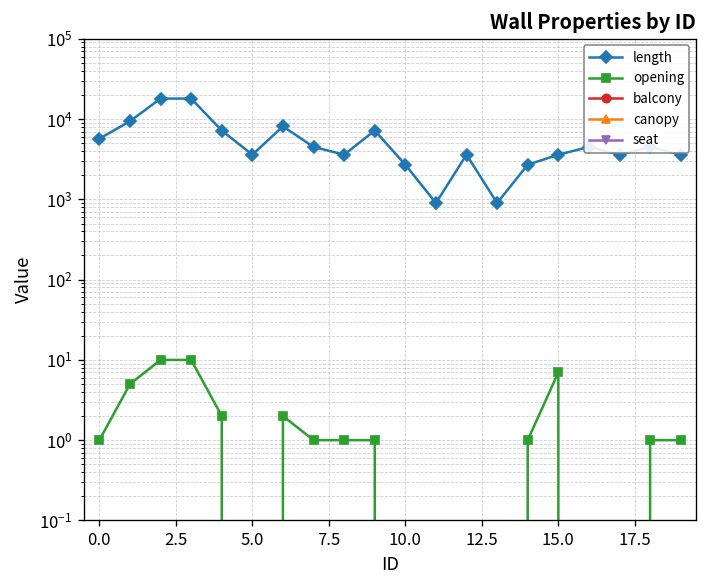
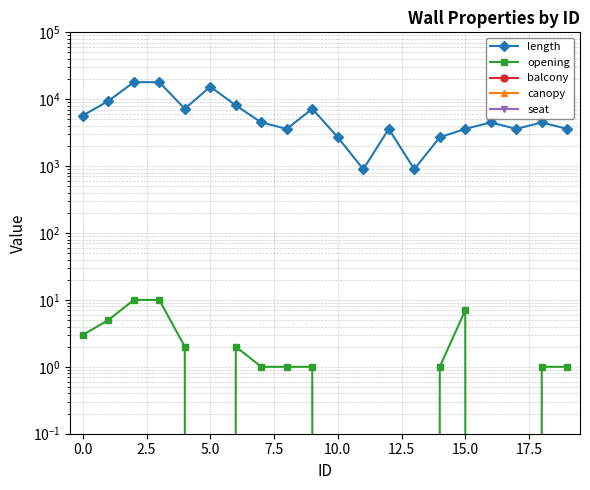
  {
    "length": {
      "0.0": 6000,
-     "5.0": 4000,
+     "5.0": 15000,
      "10.0": 2700,
      "15.0": 4000
    },
    "opening": {
-     "0.0": 1,
+     "0.0": 3,
      "15.0": 7
    }
  }
